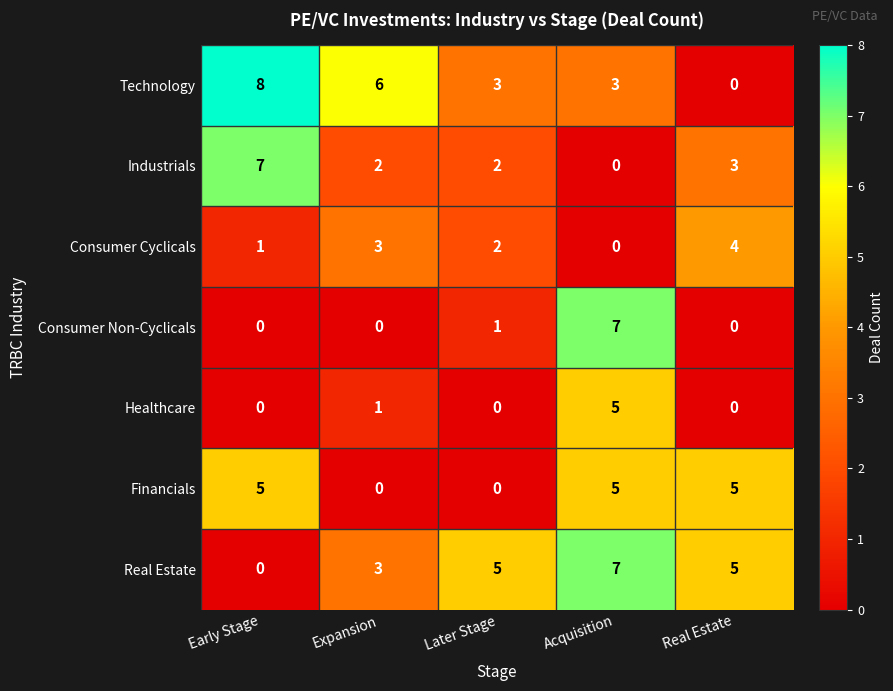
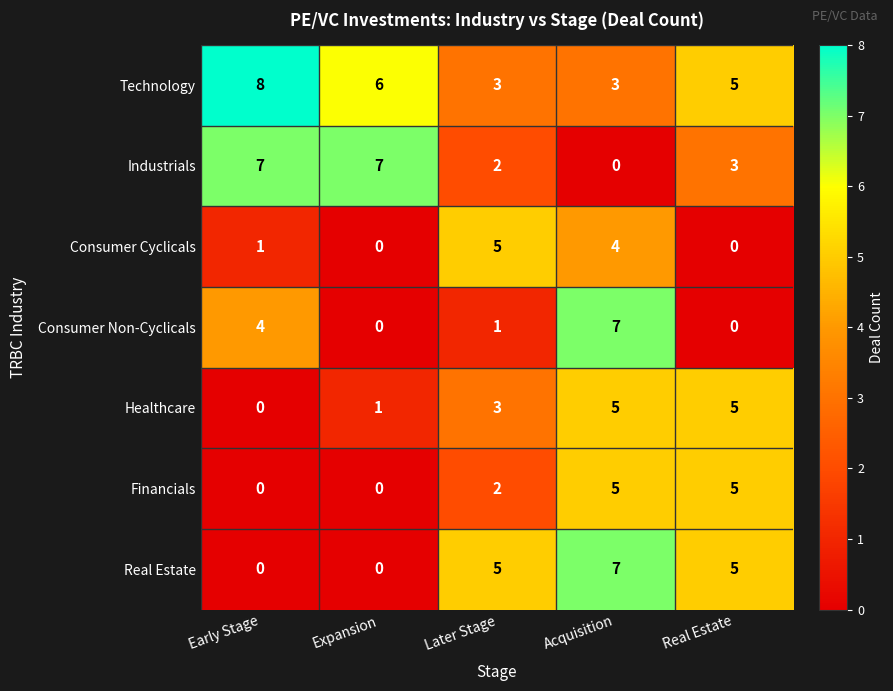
  {
    "Technology": {
      "Early Stage": 8,
      "Expansion": 6,
      "Later Stage": 3,
      "Acquisition": 3,
-     "Real Estate": 0
+     "Real Estate": 5
    },
    "Industrials": {
      "Early Stage": 7,
-     "Expansion": 2,
+     "Expansion": 7,
      "Later Stage": 2,
      "Acquisition": 0,
      "Real Estate": 3
    },
    "Consumer Cyclicals": {
      "Early Stage": 1,
-     "Expansion": 3,
-     "Later Stage": 2,
-     "Acquisition": 0,
-     "Real Estate": 4
+     "Expansion": 0,
+     "Later Stage": 5,
+     "Acquisition": 4,
+     "Real Estate": 0
    },
    "Consumer Non-Cyclicals": {
-     "Early Stage": 0,
+     "Early Stage": 4,
      "Expansion": 0,
      "Later Stage": 1,
      "Acquisition": 7,
      "Real Estate": 0
    },
    "Healthcare": {
      "Early Stage": 0,
      "Expansion": 1,
-     "Later Stage": 0,
+     "Later Stage": 3,
      "Acquisition": 5,
-     "Real Estate": 0
+     "Real Estate": 5
    },
    "Financials": {
-     "Early Stage": 5,
+     "Early Stage": 0,
      "Expansion": 0,
-     "Later Stage": 0,
+     "Later Stage": 2,
      "Acquisition": 5,
      "Real Estate": 5
    },
    "Real Estate": {
      "Early Stage": 0,
-     "Expansion": 3,
+     "Expansion": 0,
      "Later Stage": 5,
      "Acquisition": 7,
      "Real Estate": 5
    }
  }
